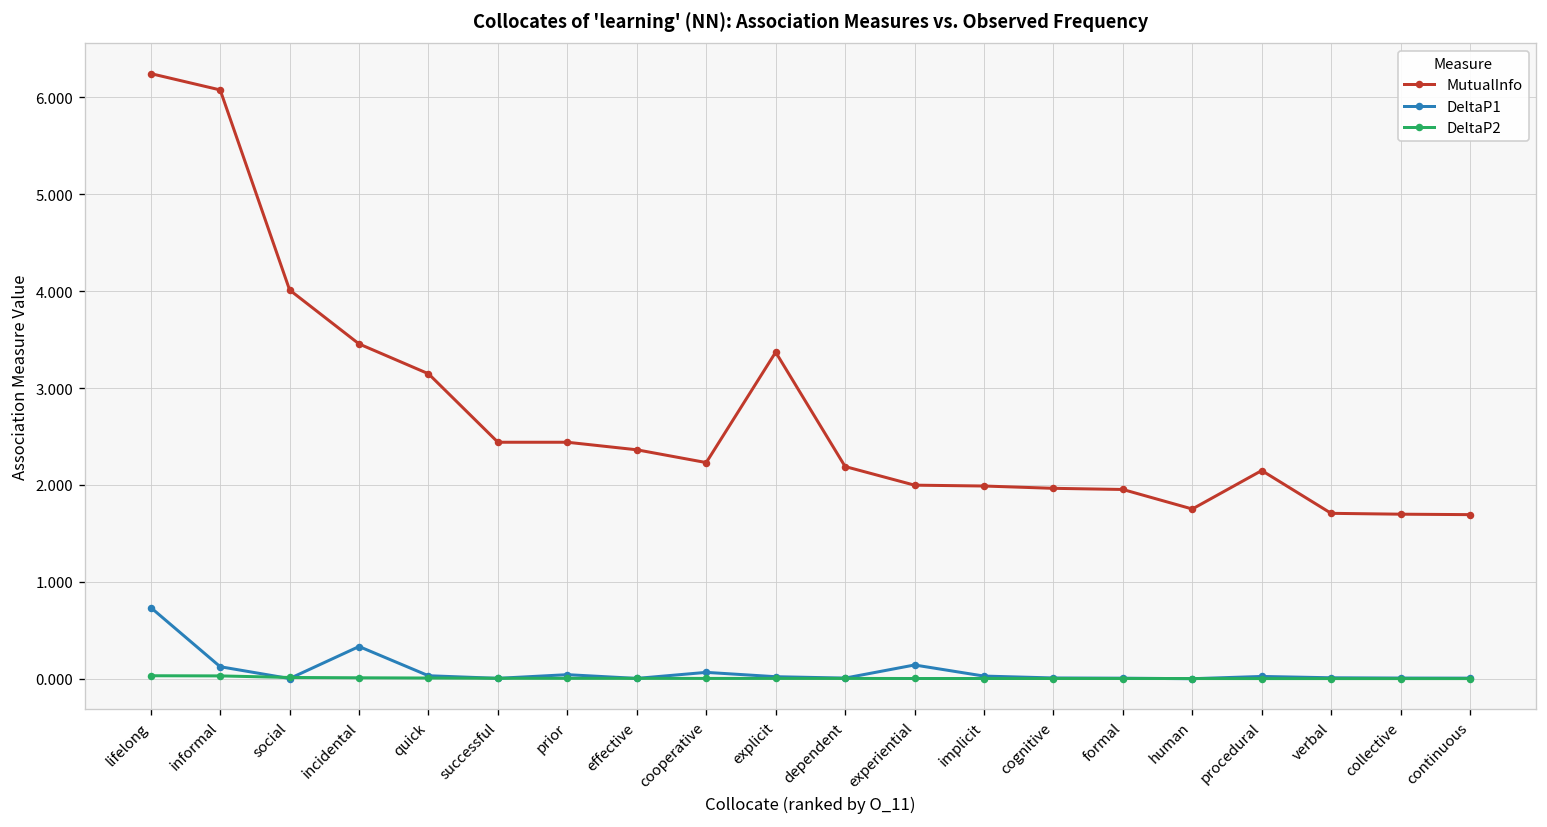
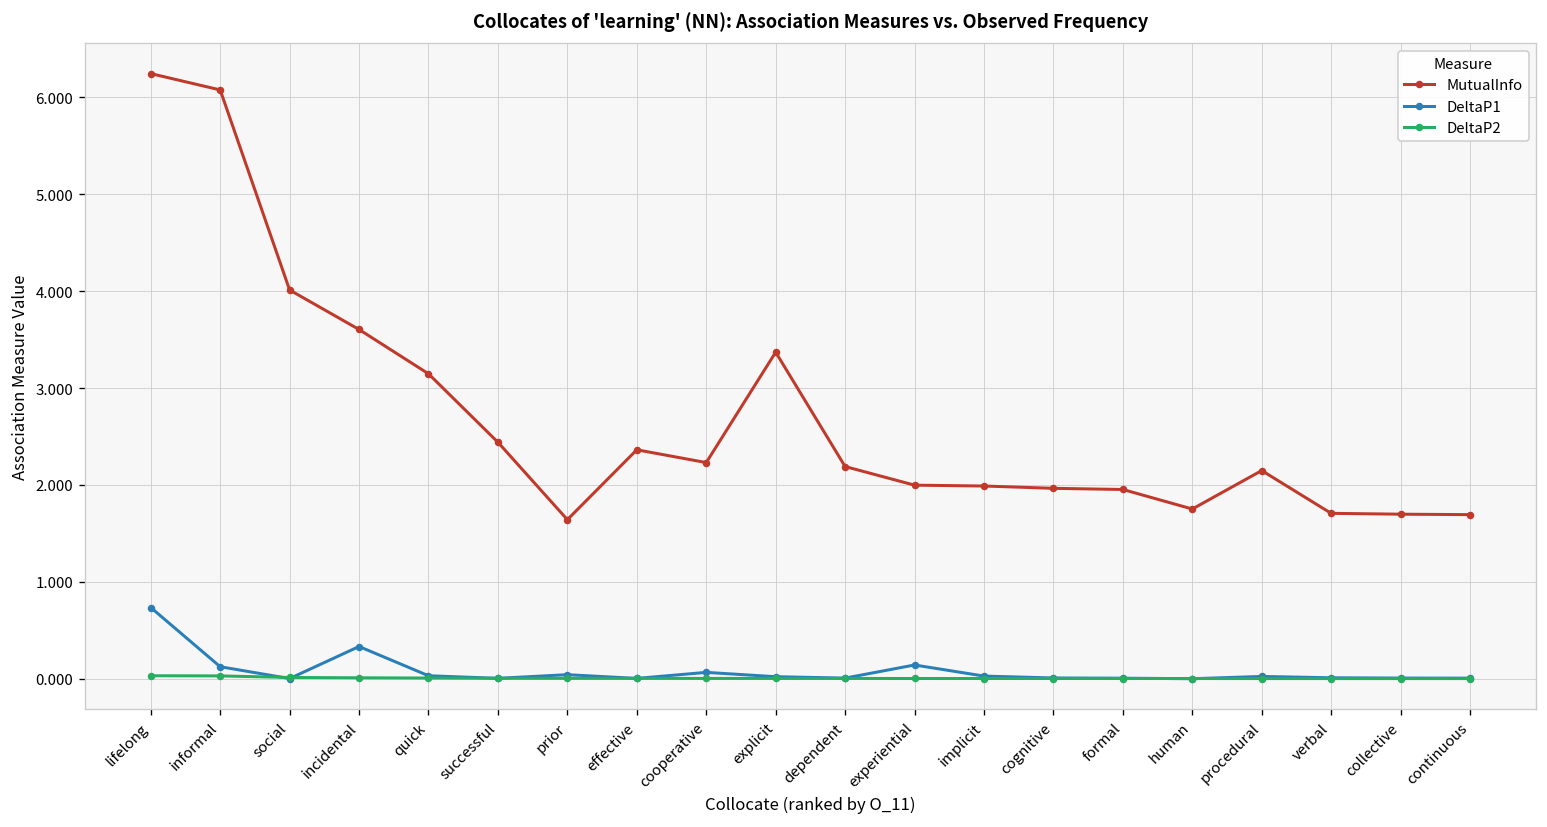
  {
    "MutualInfo": {
      "lifelong": 6.2,
      "informal": 6.1,
      "social": 4.0,
-     "incidental": 3.5,
+     "incidental": 3.6,
      "quick": 3.1,
      "successful": 2.4,
-     "prior": 2.4,
+     "prior": 1.6,
      "effective": 2.4,
      "cooperative": 2.2,
      "explicit": 3.4,
      "dependent": 2.2,
      "experiential": 2.0,
      "implicit": 2.0,
      "cognitive": 2.0,
      "formal": 2.0,
      "human": 1.8,
      "procedural": 2.1,
      "verbal": 1.7,
      "collective": 1.7,
      "continuous": 1.7
    },
    "DeltaP1": {
      "lifelong": 0.7,
      "informal": 0.1,
      "incidental": 0.3,
      "prior": 0.0,
      "cooperative": 0.1,
      "experiential": 0.1
    },
    "DeltaP2": {
      "lifelong": 0.0,
      "informal": 0.0,
      "incidental": 0.0,
      "prior": 0.0,
      "cooperative": 0.0,
      "experiential": 0.0
    }
  }
